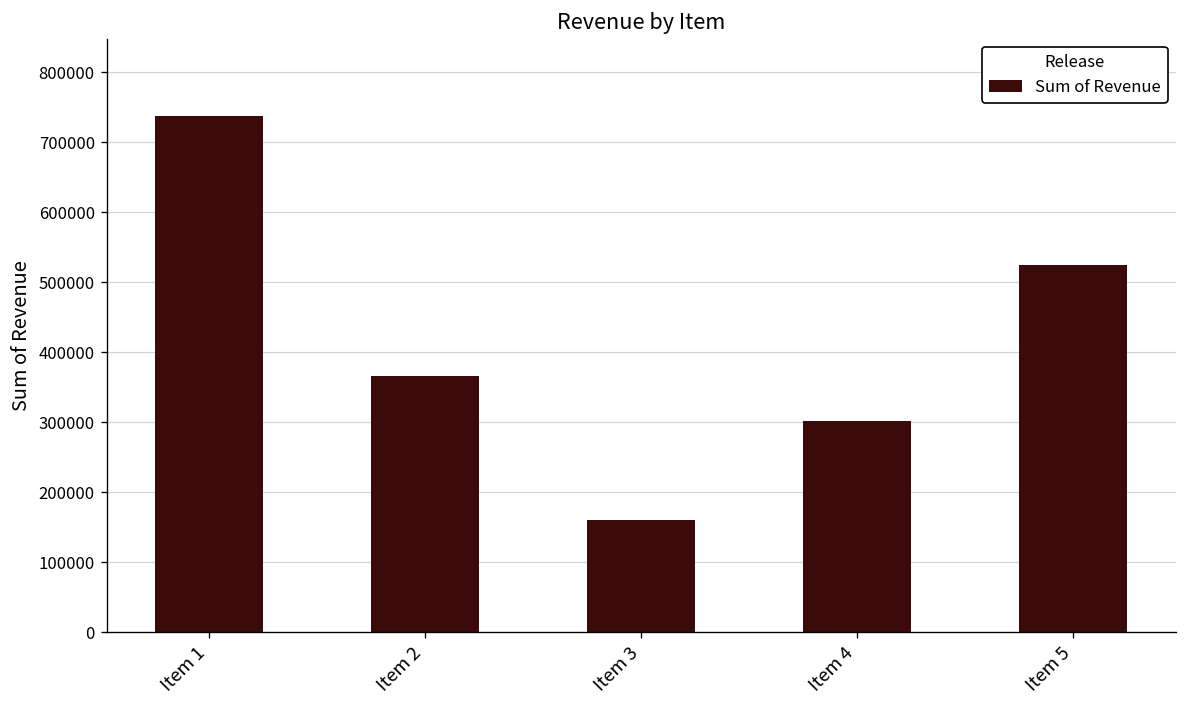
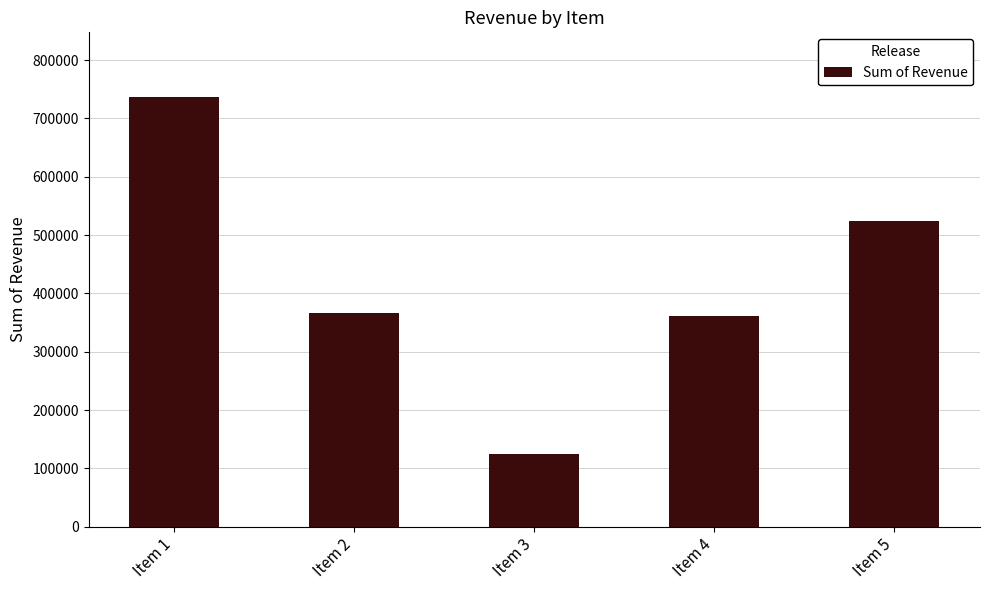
  {
    "Item 1": 740000,
    "Item 2": 370000,
-   "Item 3": 160000,
-   "Item 4": 300000,
+   "Item 3": 120000,
+   "Item 4": 360000,
    "Item 5": 520000
  }
